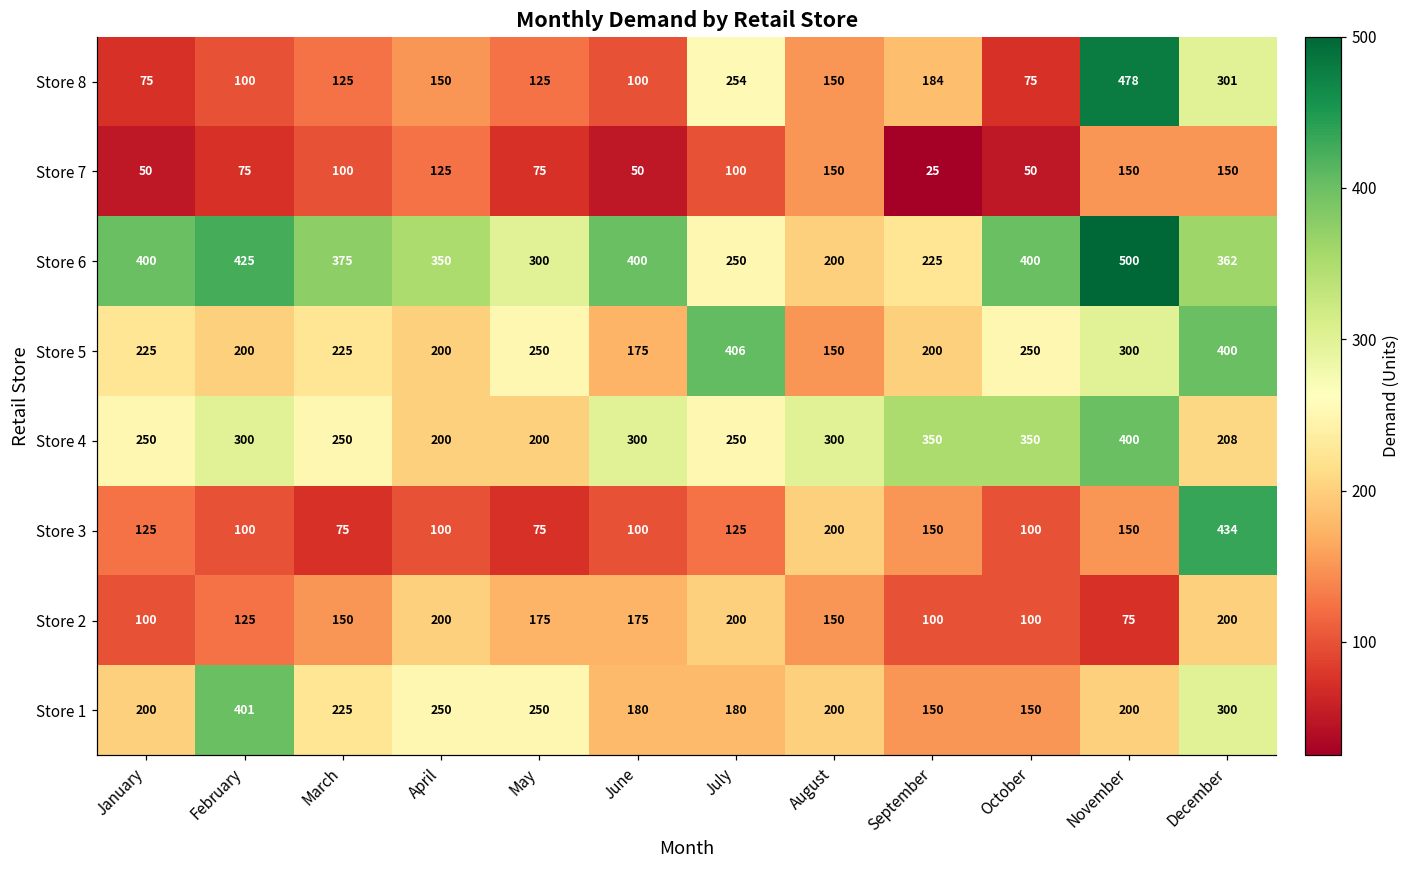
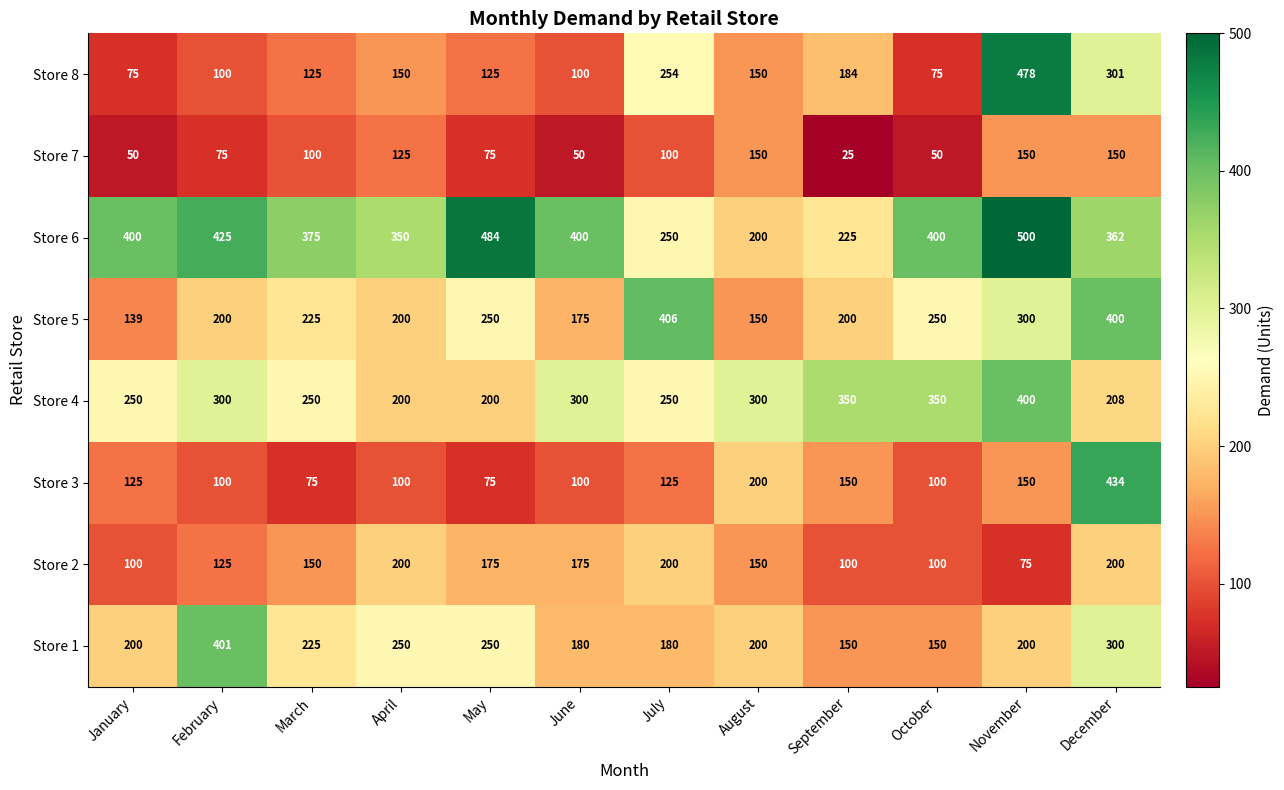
  {
    "Store 8": {
      "January": 75,
      "February": 100,
      "March": 125,
      "April": 150,
      "May": 125,
      "June": 100,
      "July": 254,
      "August": 150,
      "September": 184,
      "October": 75,
      "November": 478,
      "December": 301
    },
    "Store 7": {
      "January": 50,
      "February": 75,
      "March": 100,
      "April": 125,
      "May": 75,
      "June": 50,
      "July": 100,
      "August": 150,
      "September": 25,
      "October": 50,
      "November": 150,
      "December": 150
    },
    "Store 6": {
      "January": 400,
      "February": 425,
      "March": 375,
      "April": 350,
-     "May": 300,
+     "May": 484,
      "June": 400,
      "July": 250,
      "August": 200,
      "September": 225,
      "October": 400,
      "November": 500,
      "December": 362
    },
    "Store 5": {
-     "January": 225,
+     "January": 139,
      "February": 200,
      "March": 225,
      "April": 200,
      "May": 250,
      "June": 175,
      "July": 406,
      "August": 150,
      "September": 200,
      "October": 250,
      "November": 300,
      "December": 400
    },
    "Store 4": {
      "January": 250,
      "February": 300,
      "March": 250,
      "April": 200,
      "May": 200,
      "June": 300,
      "July": 250,
      "August": 300,
      "September": 350,
      "October": 350,
      "November": 400,
      "December": 208
    },
    "Store 3": {
      "January": 125,
      "February": 100,
      "March": 75,
      "April": 100,
      "May": 75,
      "June": 100,
      "July": 125,
      "August": 200,
      "September": 150,
      "October": 100,
      "November": 150,
      "December": 434
    },
    "Store 2": {
      "January": 100,
      "February": 125,
      "March": 150,
      "April": 200,
      "May": 175,
      "June": 175,
      "July": 200,
      "August": 150,
      "September": 100,
      "October": 100,
      "November": 75,
      "December": 200
    },
    "Store 1": {
      "January": 200,
      "February": 401,
      "March": 225,
      "April": 250,
      "May": 250,
      "June": 180,
      "July": 180,
      "August": 200,
      "September": 150,
      "October": 150,
      "November": 200,
      "December": 300
    }
  }
